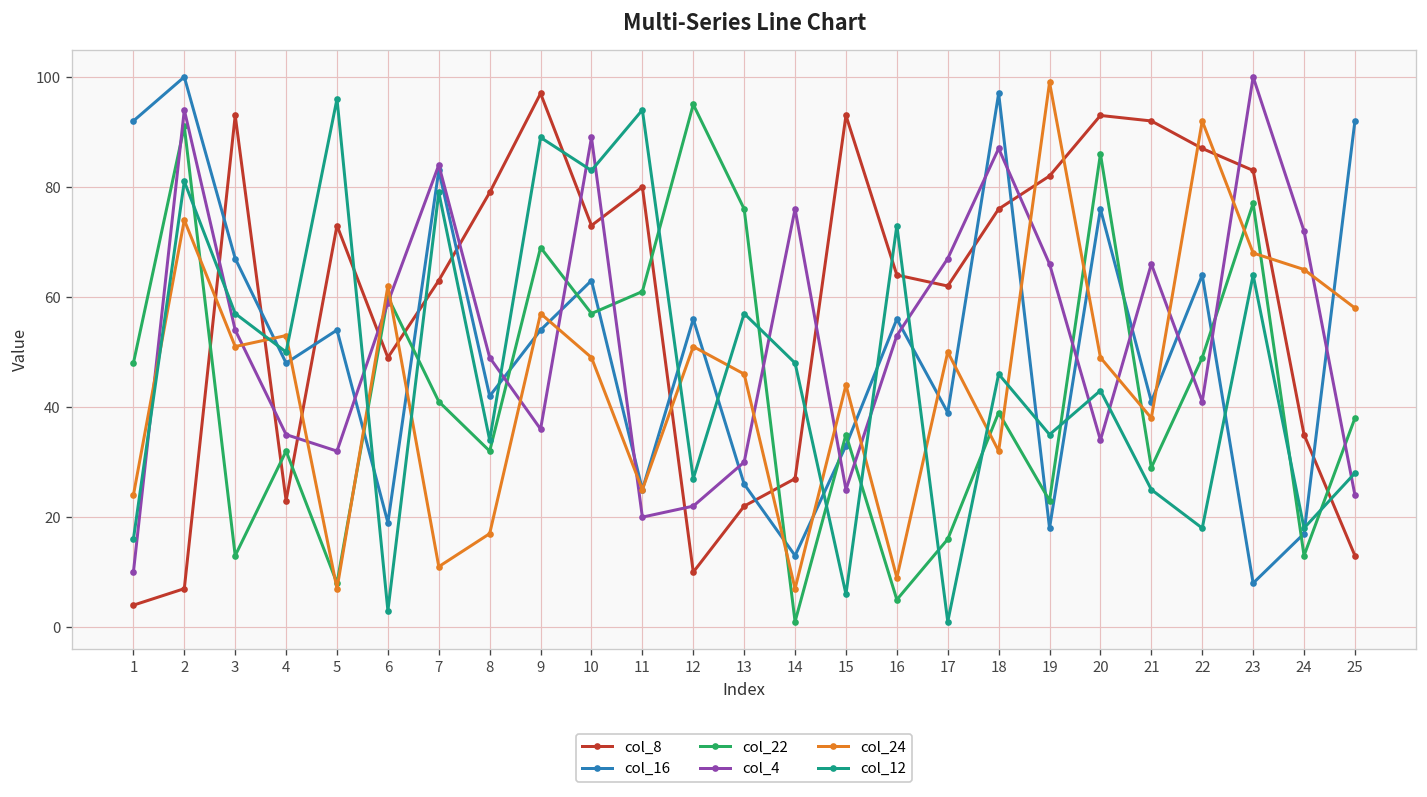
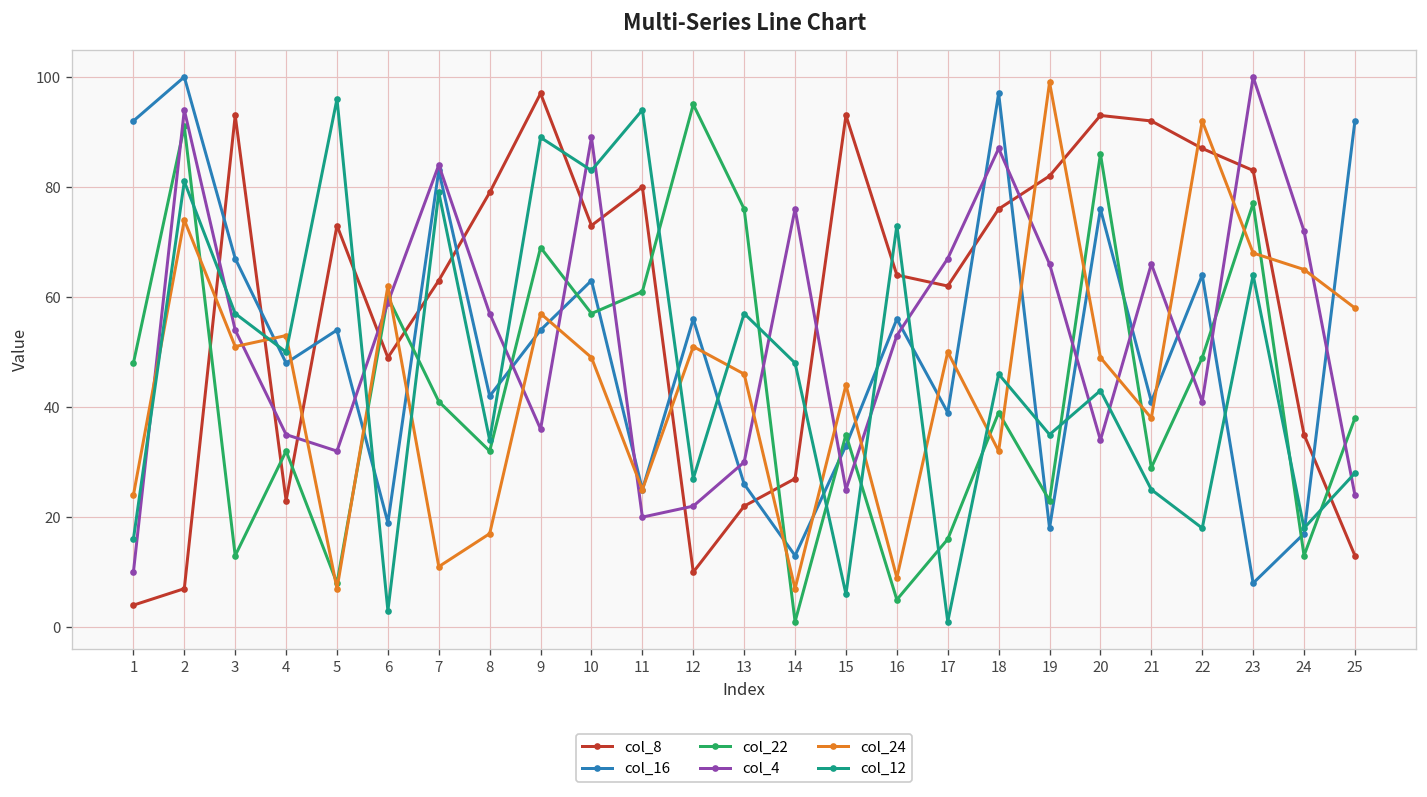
  {
    "col_8": {
      "1": 4,
      "2": 7,
      "3": 93,
      "4": 23,
      "5": 73,
      "6": 49,
      "7": 63,
      "8": 79,
      "9": 97,
      "10": 73,
      "11": 80,
      "12": 10,
      "13": 22,
      "14": 27,
      "15": 93,
      "16": 64,
      "17": 62,
      "18": 76,
      "19": 82,
      "20": 93,
      "21": 92,
      "22": 87,
      "23": 83,
      "24": 35,
      "25": 13
    },
    "col_16": {
      "1": 92,
      "2": 100,
      "3": 67,
      "4": 48,
      "5": 54,
      "6": 19,
      "7": 83,
      "8": 42,
      "9": 54,
      "10": 63,
      "12": 56,
      "13": 26,
      "14": 13,
      "15": 33,
      "16": 56,
      "17": 39,
      "18": 97,
      "19": 18,
      "20": 76,
      "21": 41,
      "22": 64,
      "23": 8,
      "24": 17,
      "25": 92
    },
    "col_4": {
      "1": 10,
      "2": 94,
      "3": 54,
      "4": 35,
      "5": 32,
      "6": 59,
      "7": 84,
-     "8": 49,
+     "8": 57,
      "9": 36,
      "10": 89,
      "11": 20,
      "12": 22,
      "13": 30,
      "14": 76,
      "15": 25,
      "16": 53,
      "17": 67,
      "18": 87,
      "19": 66,
      "20": 34,
      "21": 66,
      "22": 41,
      "23": 100,
      "24": 72,
      "25": 24
    },
    "col_24": {
      "1": 24,
      "2": 74,
      "3": 51,
      "4": 53,
      "5": 7,
      "6": 62,
      "7": 11,
      "8": 17,
      "9": 57,
      "10": 49,
      "12": 51,
      "13": 46,
      "14": 7,
      "15": 44,
      "16": 9,
      "17": 50,
      "18": 32,
      "19": 99,
      "20": 49,
      "21": 38,
      "22": 92,
      "23": 68,
      "24": 65,
      "25": 58
    }
  }
